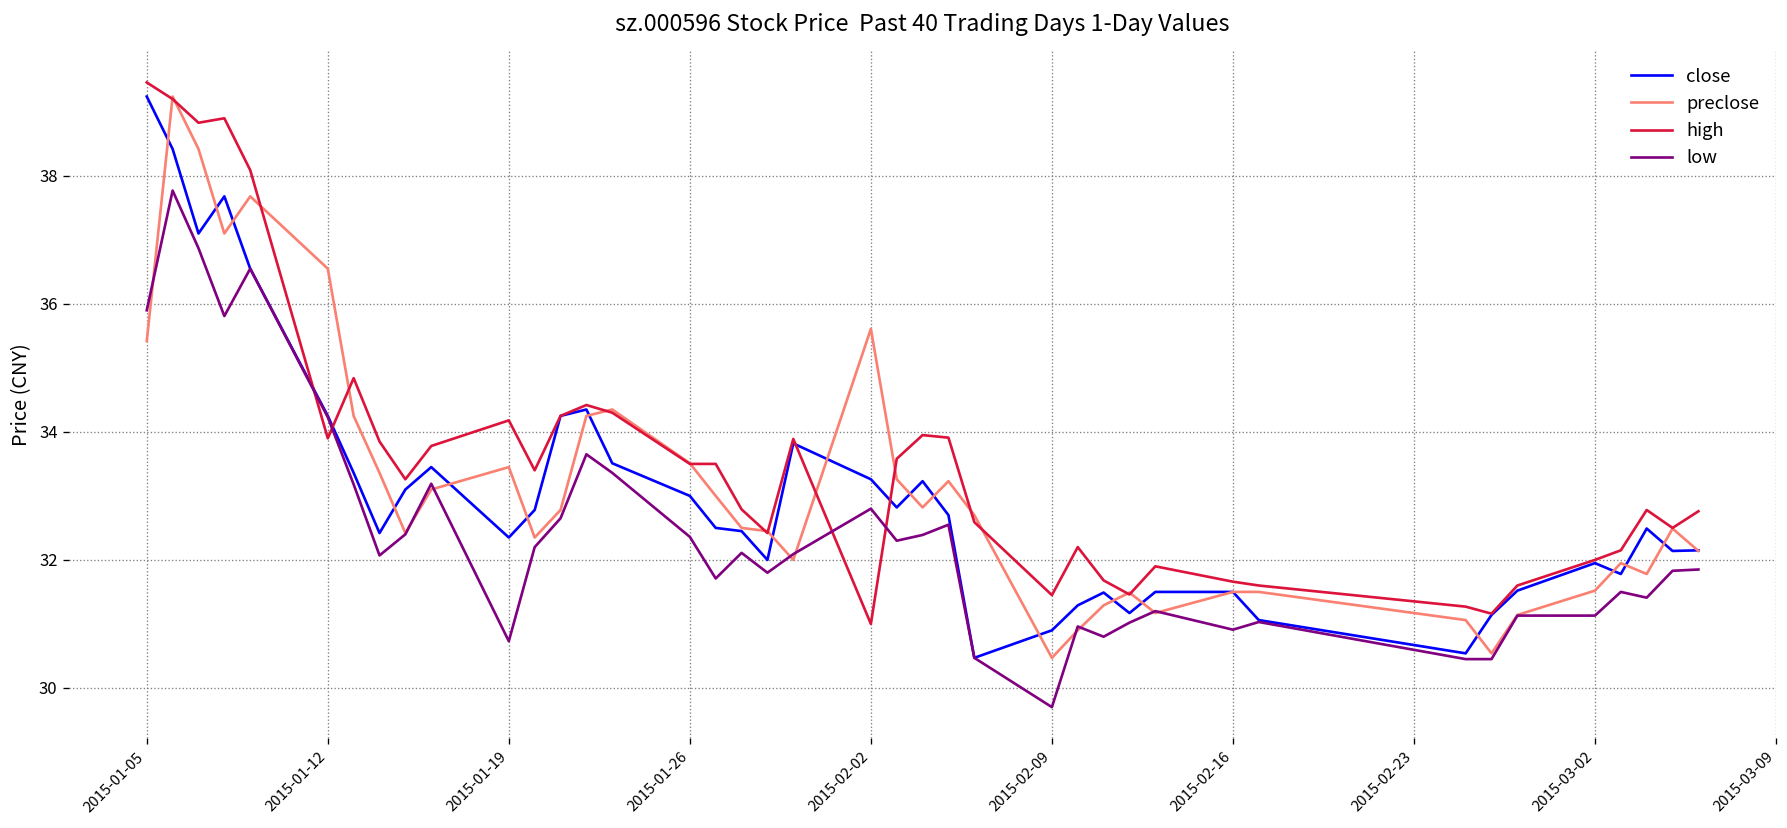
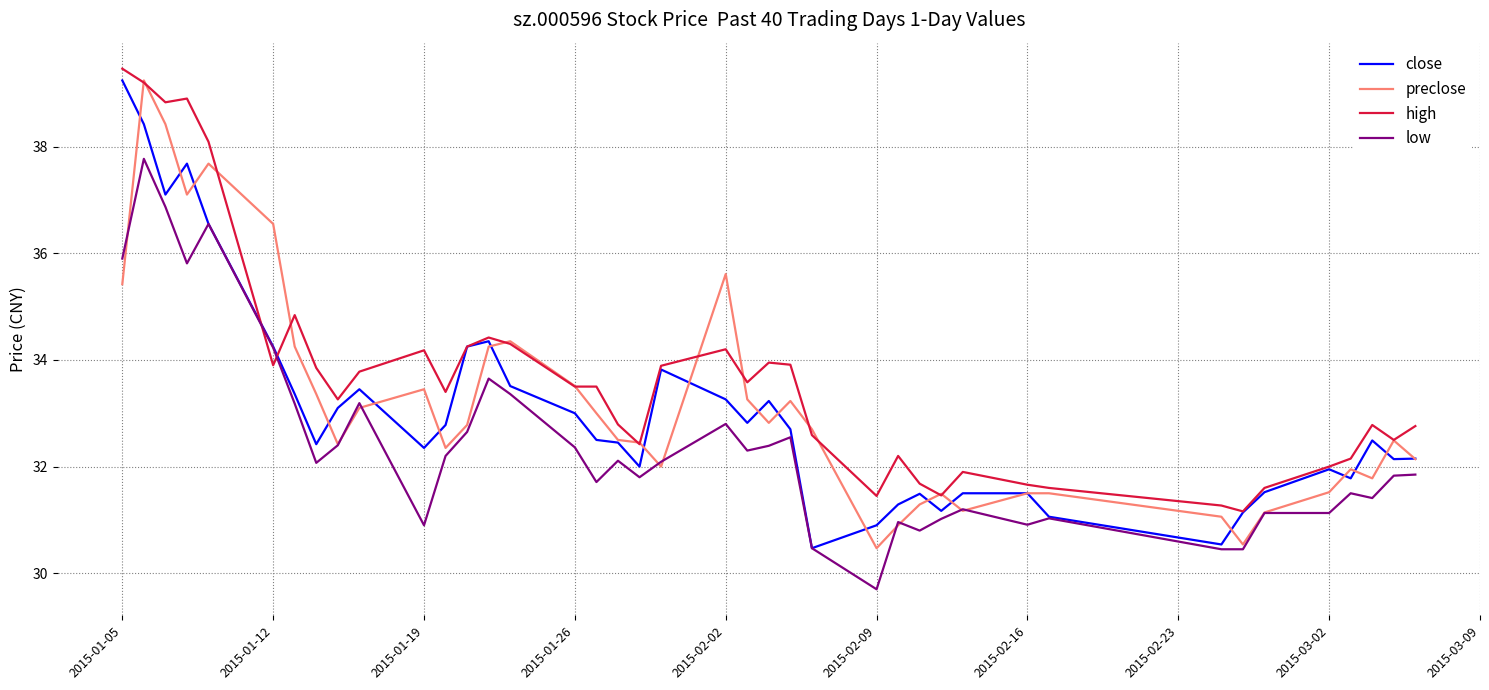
  {
    "close": {
      "2015-01-05": 39.2,
      "2015-01-19": 32.4,
      "2015-01-26": 33.0,
      "2015-02-02": 33.3,
      "2015-02-09": 30.9,
      "2015-03-02": 32.0
    },
    "preclose": {
      "2015-01-05": 35.4,
      "2015-01-12": 36.6,
      "2015-01-19": 33.5,
      "2015-02-02": 35.6,
      "2015-02-09": 30.5,
      "2015-03-02": 31.5
    },
    "high": {
      "2015-01-05": 39.5,
      "2015-01-12": 33.9,
      "2015-01-19": 34.2,
-     "2015-02-02": 31.0,
+     "2015-02-02": 34.2,
      "2015-02-09": 31.5,
      "2015-02-16": 31.7,
      "2015-03-02": 32.0
    },
    "low": {
      "2015-01-05": 35.9,
-     "2015-01-19": 30.7,
+     "2015-01-19": 30.9,
      "2015-01-26": 32.4,
      "2015-02-02": 32.8,
      "2015-02-09": 29.7,
      "2015-02-16": 30.9,
      "2015-03-02": 31.1
    }
  }
